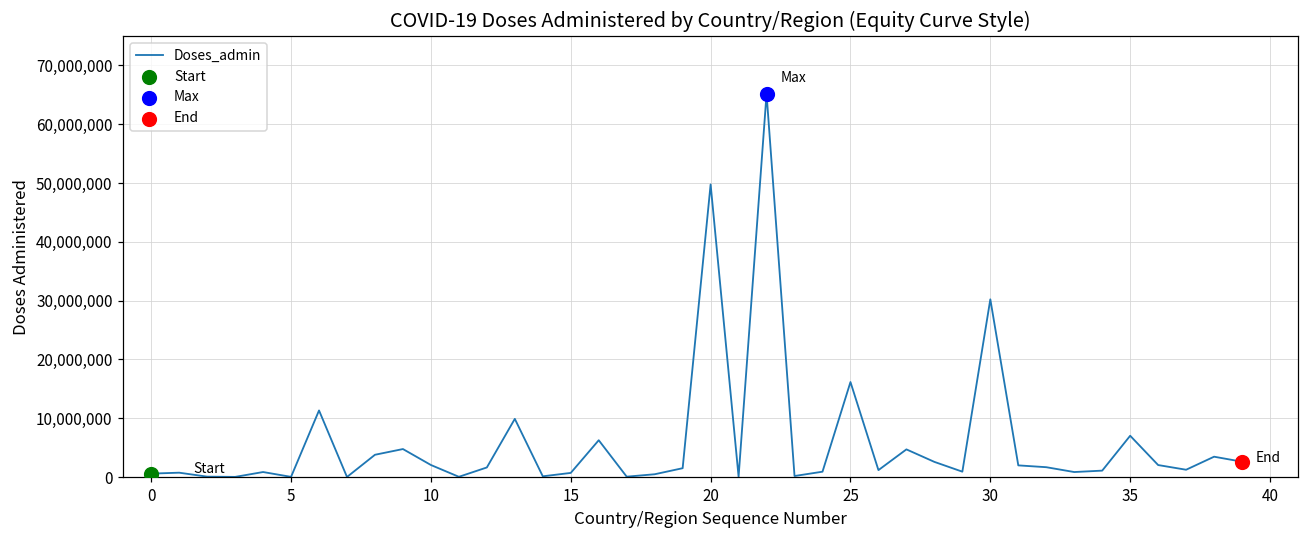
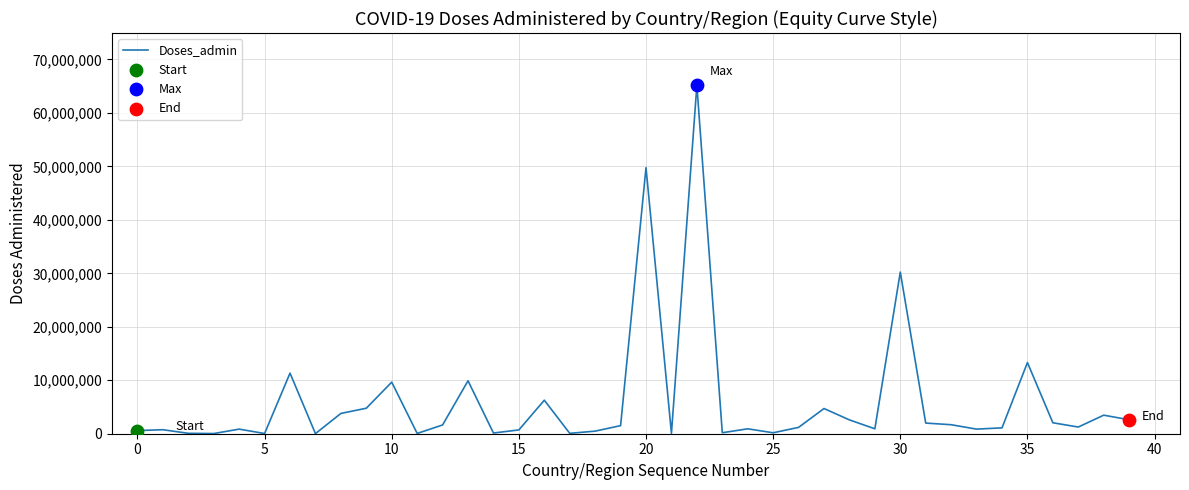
  {
    "Doses_admin": {
      "5": "0",
-     "10": "2,000,000",
+     "10": "10,000,000",
      "15": "1,000,000",
      "20": "50,000,000",
-     "25": "16,000,000",
+     "25": "0",
      "30": "30,000,000",
-     "35": "7,000,000"
+     "35": "13,000,000"
    }
  }
